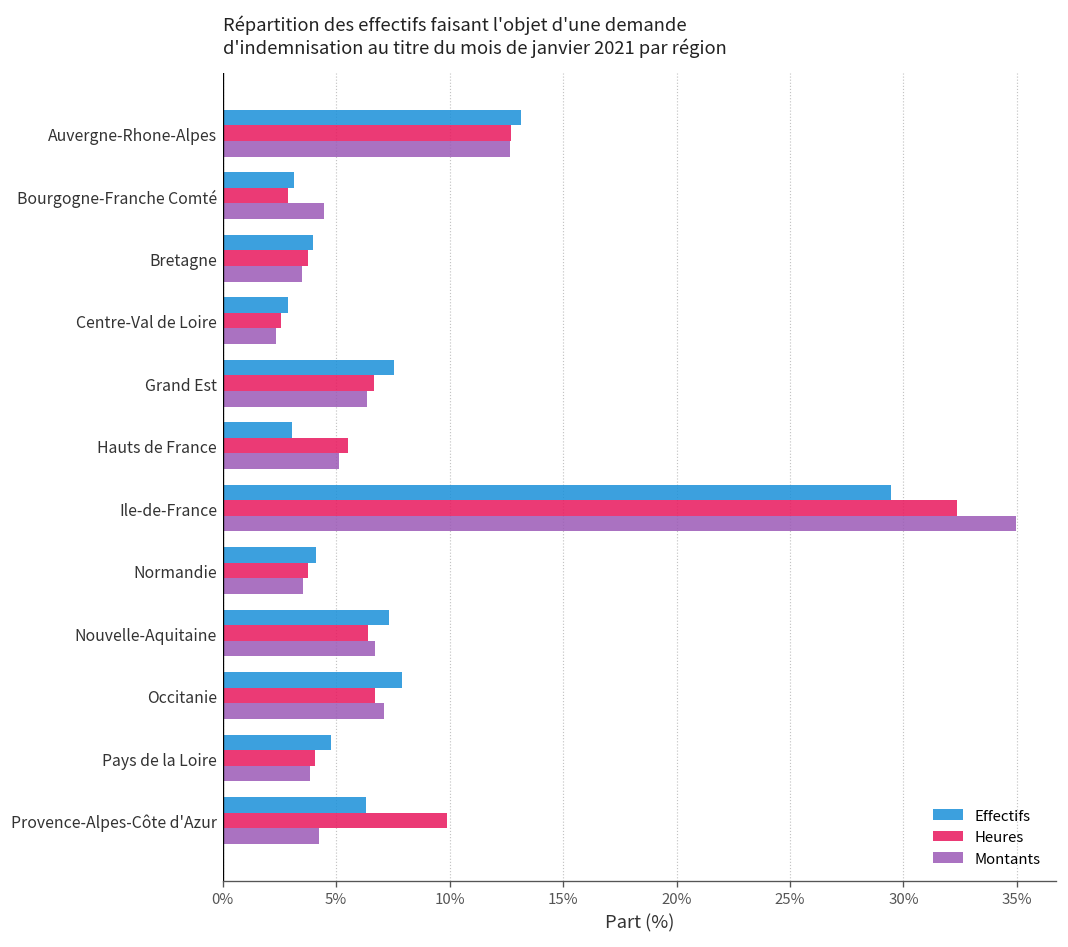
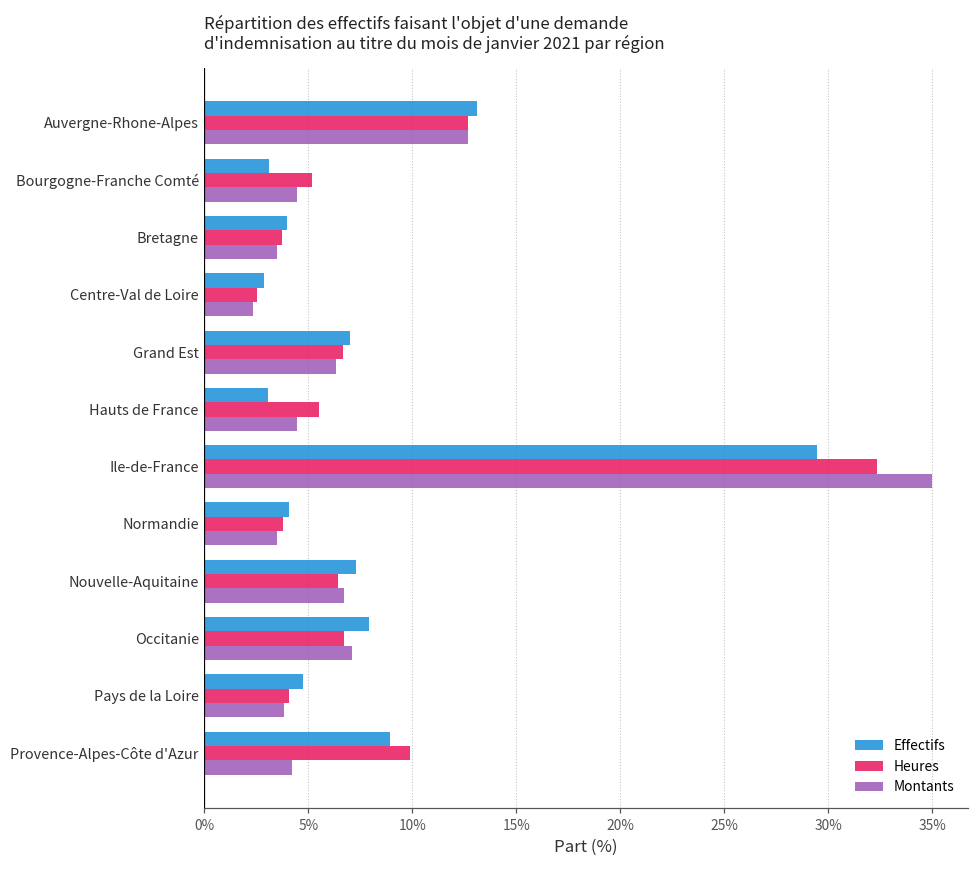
  {
    "Effectifs": {
      "Auvergne-Rhone-Alpes": "13.1%",
      "Bourgogne-Franche Comté": "3.1%",
      "Bretagne": "4.0%",
      "Centre-Val de Loire": "2.9%",
-     "Grand Est": "7.6%",
+     "Grand Est": "7.0%",
      "Hauts de France": "3.1%",
      "Ile-de-France": "29.5%",
      "Normandie": "4.1%",
      "Nouvelle-Aquitaine": "7.3%",
      "Occitanie": "7.9%",
      "Pays de la Loire": "4.8%",
-     "Provence-Alpes-Côte d'Azur": "6.3%"
+     "Provence-Alpes-Côte d'Azur": "8.9%"
    },
    "Heures": {
      "Auvergne-Rhone-Alpes": "12.7%",
-     "Bourgogne-Franche Comté": "2.9%",
+     "Bourgogne-Franche Comté": "5.2%",
      "Bretagne": "3.7%",
      "Centre-Val de Loire": "2.6%",
      "Grand Est": "6.7%",
      "Hauts de France": "5.5%",
      "Ile-de-France": "32.4%",
      "Normandie": "3.8%",
      "Nouvelle-Aquitaine": "6.4%",
      "Occitanie": "6.7%",
      "Pays de la Loire": "4.1%",
      "Provence-Alpes-Côte d'Azur": "9.9%"
    },
    "Montants": {
      "Auvergne-Rhone-Alpes": "12.7%",
      "Bourgogne-Franche Comté": "4.5%",
      "Bretagne": "3.5%",
      "Centre-Val de Loire": "2.4%",
      "Grand Est": "6.3%",
-     "Hauts de France": "5.1%",
+     "Hauts de France": "4.5%",
      "Ile-de-France": "35.0%",
      "Normandie": "3.5%",
      "Nouvelle-Aquitaine": "6.7%",
      "Occitanie": "7.1%",
      "Pays de la Loire": "3.8%",
      "Provence-Alpes-Côte d'Azur": "4.2%"
    }
  }
